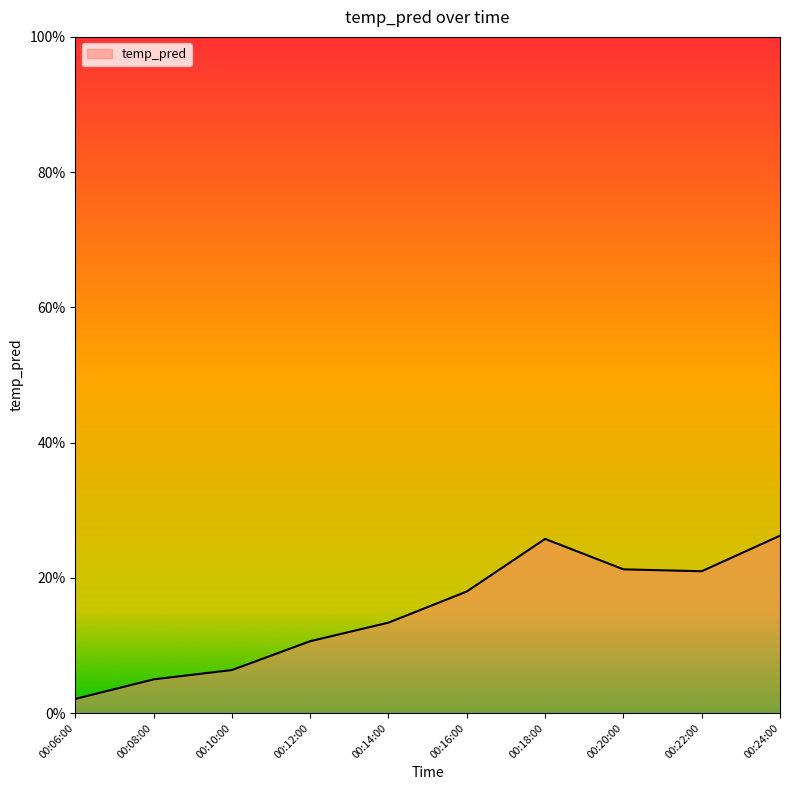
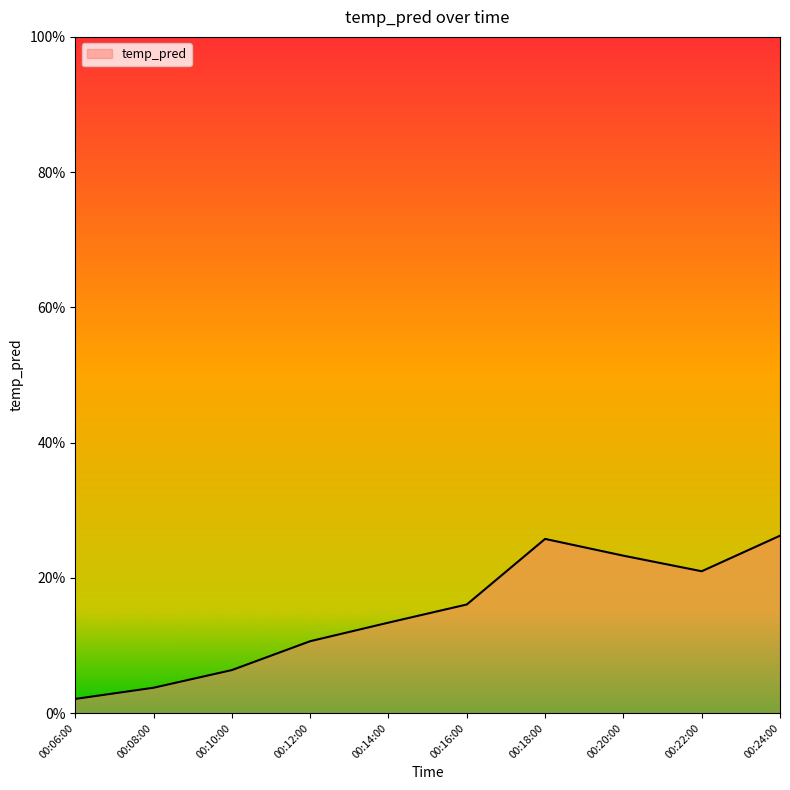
  {
    "00:06:00": "2%",
-   "00:08:00": "5%",
+   "00:08:00": "4%",
    "00:10:00": "6%",
    "00:12:00": "11%",
    "00:14:00": "13%",
-   "00:16:00": "18%",
+   "00:16:00": "16%",
    "00:18:00": "26%",
-   "00:20:00": "21%",
+   "00:20:00": "23%",
    "00:22:00": "21%",
    "00:24:00": "26%"
  }
